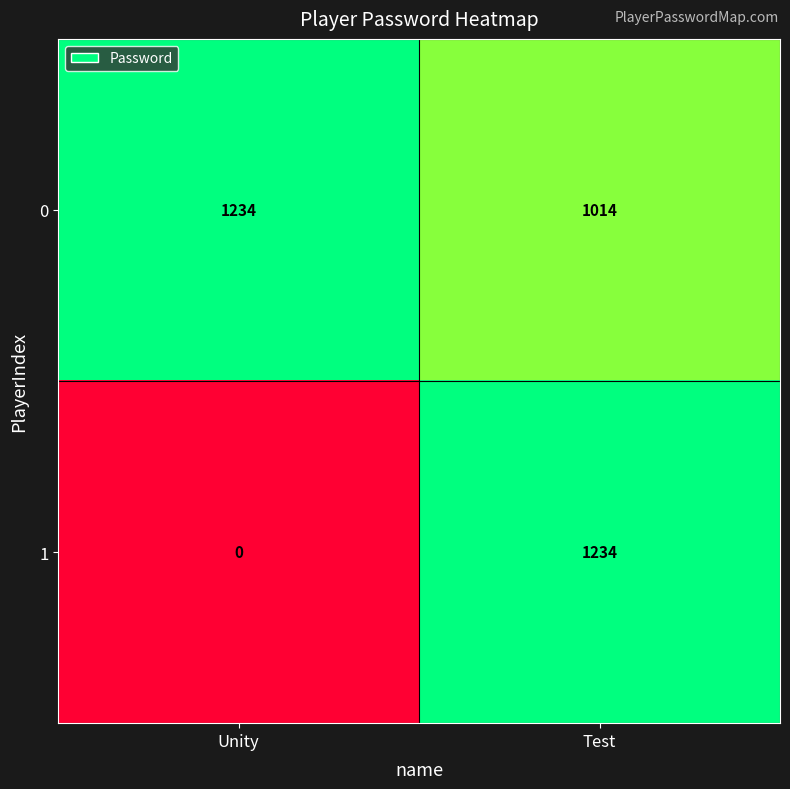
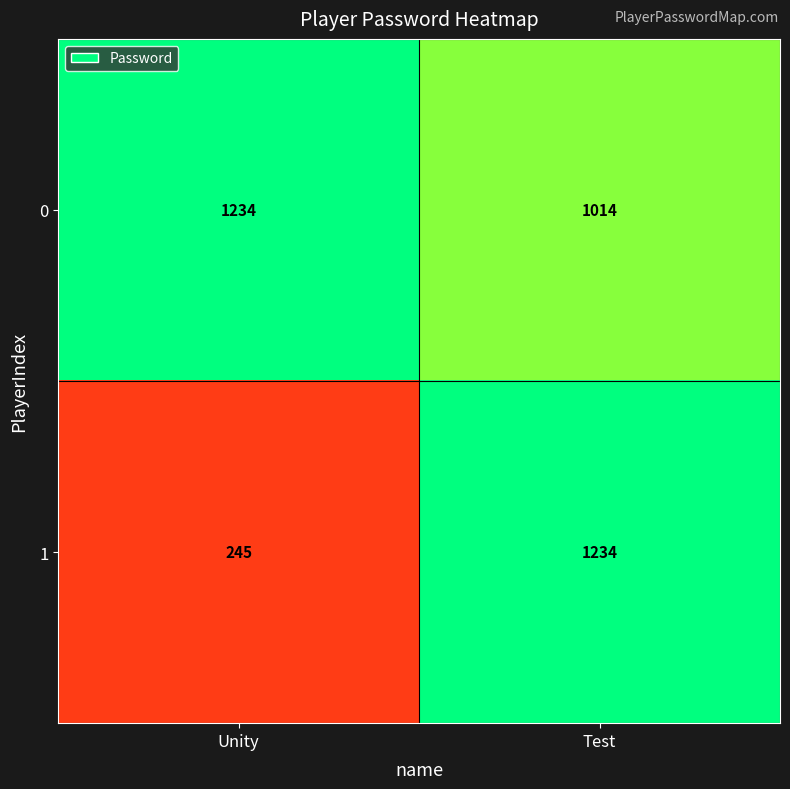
  {
    "0": {
      "Unity": 1234,
      "Test": 1014
    },
    "1": {
-     "Unity": 0,
+     "Unity": 245,
      "Test": 1234
    }
  }
